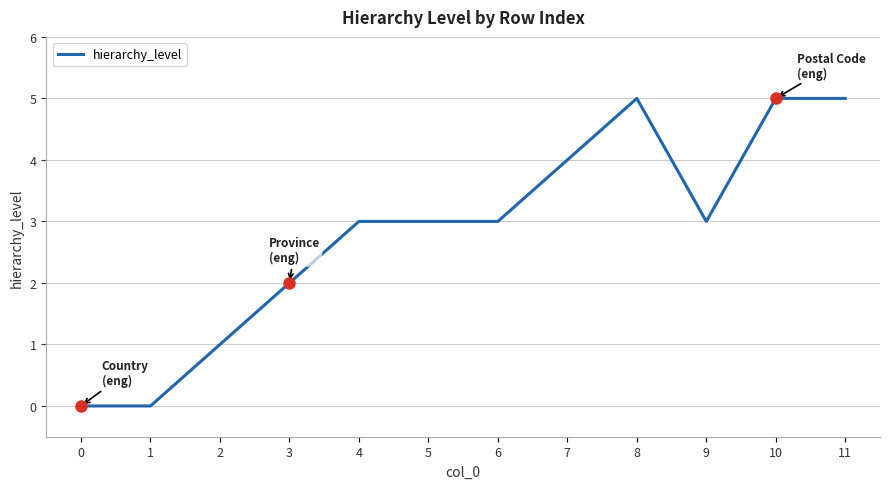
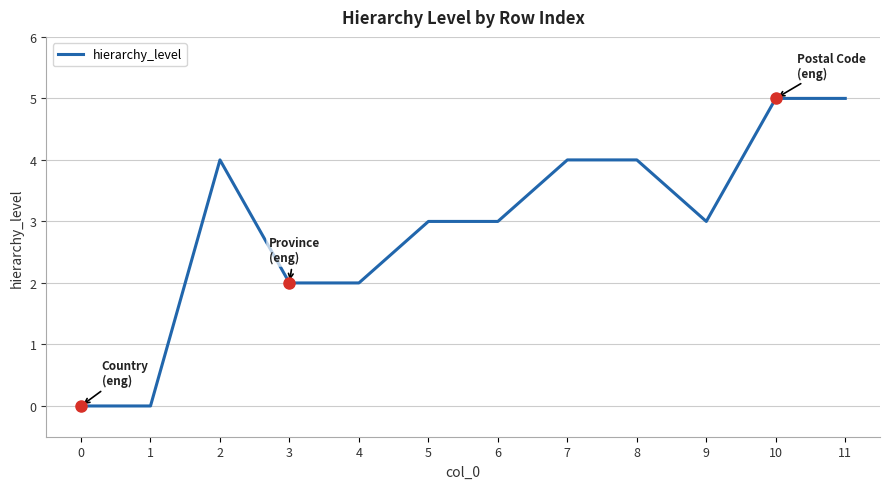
  {
    "hierarchy_level": {
      "1": 0,
-     "2": 1,
-     "4": 3,
+     "2": 4,
+     "4": 2,
      "5": 3,
      "6": 3,
      "7": 4,
-     "8": 5,
+     "8": 4,
      "9": 3,
      "11": 5
    }
  }
